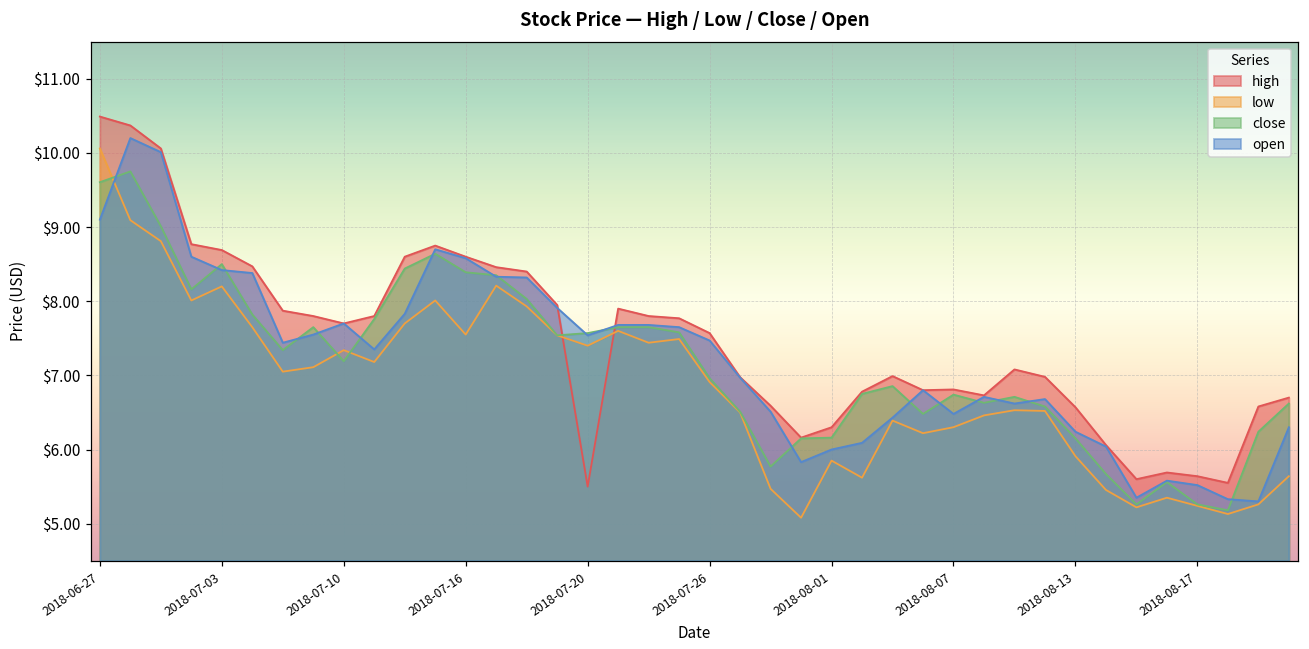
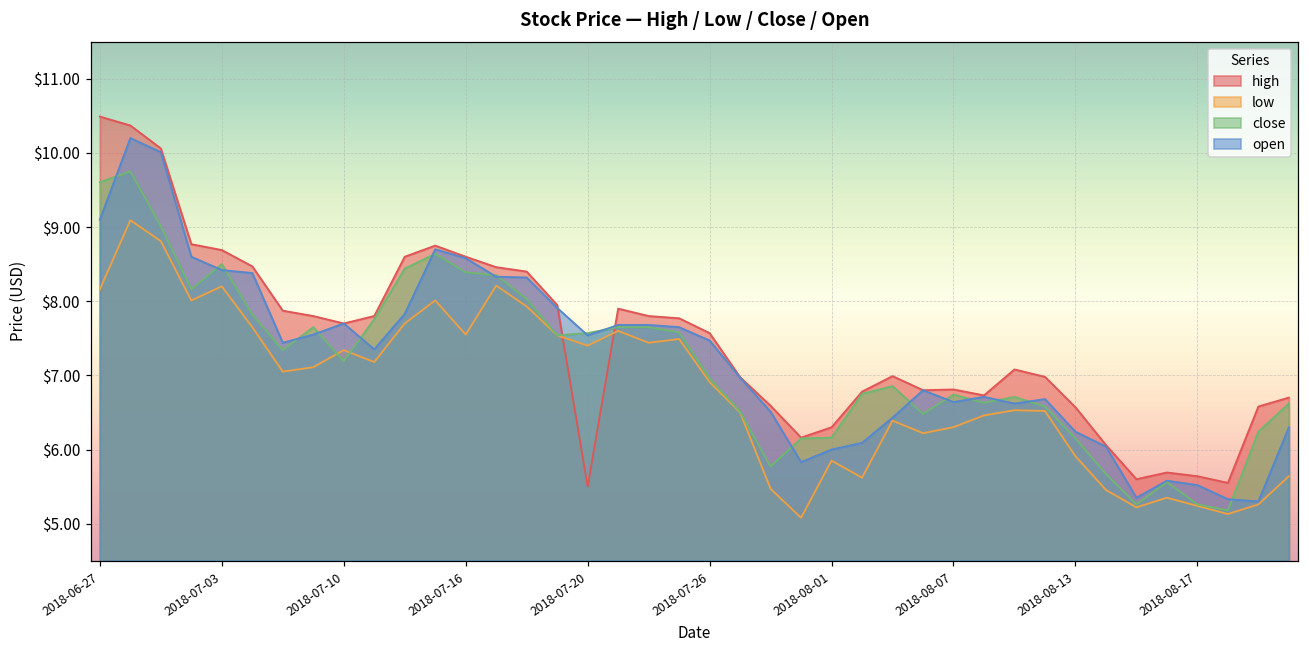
  {
    "high": {
      "2018-06-27": "$10.5",
      "2018-07-03": "$8.7",
      "2018-07-20": "$5.5",
      "2018-07-26": "$7.6",
      "2018-08-01": "$6.3",
      "2018-08-07": "$6.8",
      "2018-08-13": "$6.6",
      "2018-08-17": "$5.6"
    },
    "low": {
-     "2018-06-27": "$10.1",
+     "2018-06-27": "$8.2",
      "2018-07-03": "$8.2",
      "2018-07-10": "$7.3",
      "2018-07-16": "$7.6",
      "2018-07-20": "$7.4",
      "2018-07-26": "$6.9",
      "2018-08-01": "$5.9",
      "2018-08-07": "$6.3",
      "2018-08-13": "$5.9"
    },
    "close": {
      "2018-06-27": "$9.6",
      "2018-07-03": "$8.5",
      "2018-07-10": "$7.2",
      "2018-07-16": "$8.4",
      "2018-07-26": "$7.0",
      "2018-08-01": "$6.2",
      "2018-08-07": "$6.7",
      "2018-08-13": "$6.2"
    },
    "open": {
      "2018-06-27": "$9.1",
      "2018-07-03": "$8.4",
      "2018-07-26": "$7.5",
      "2018-08-01": "$6.0",
-     "2018-08-07": "$6.5",
+     "2018-08-07": "$6.6",
      "2018-08-13": "$6.2",
      "2018-08-17": "$5.5"
    }
  }
